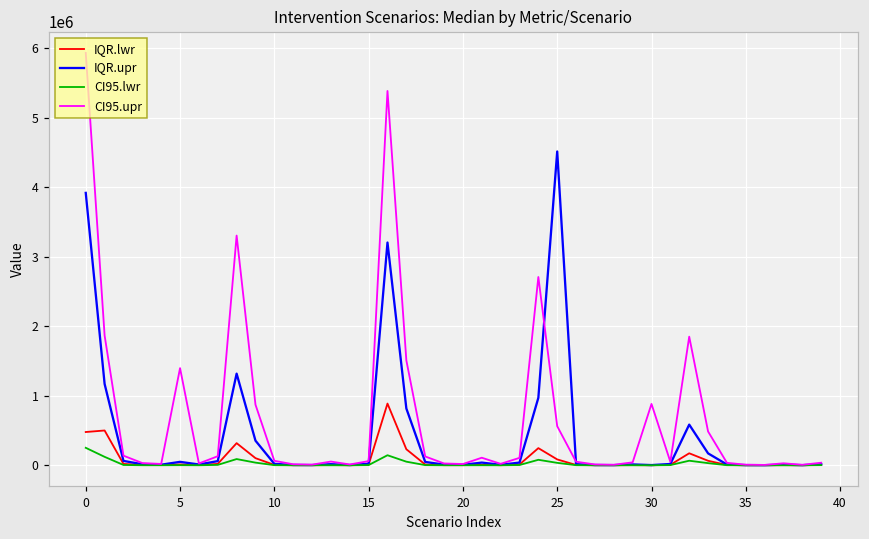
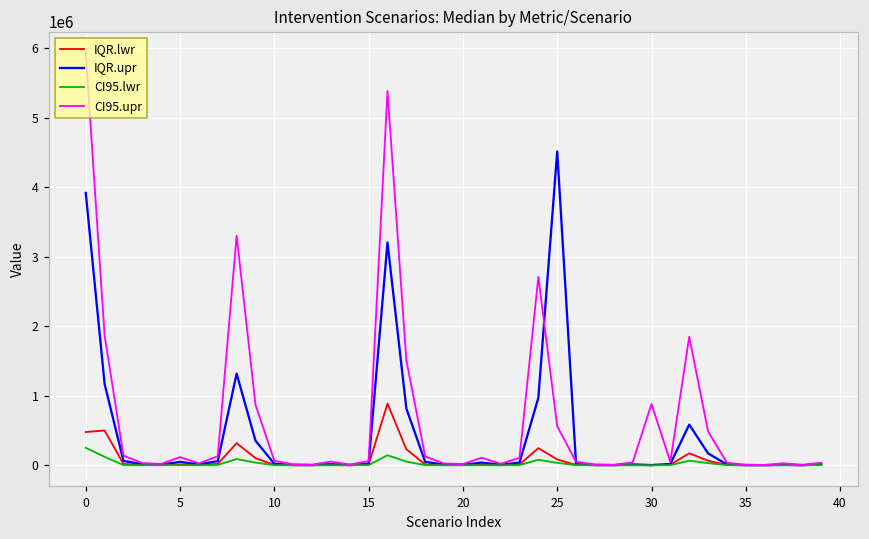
  {
    "IQR.lwr": {
      "0": 500000,
      "25": 100000
    },
    "IQR.upr": {
      "0": 3900000,
      "25": 4500000
    },
    "CI95.lwr": {
      "0": 300000,
      "25": 0
    },
    "CI95.upr": {
-     "5": 1400000,
+     "5": 100000,
      "10": 100000,
      "25": 600000,
      "30": 900000
    }
  }
